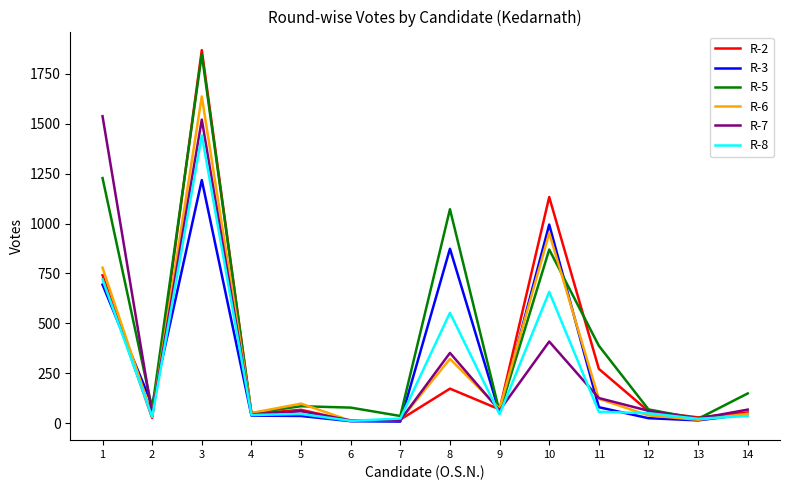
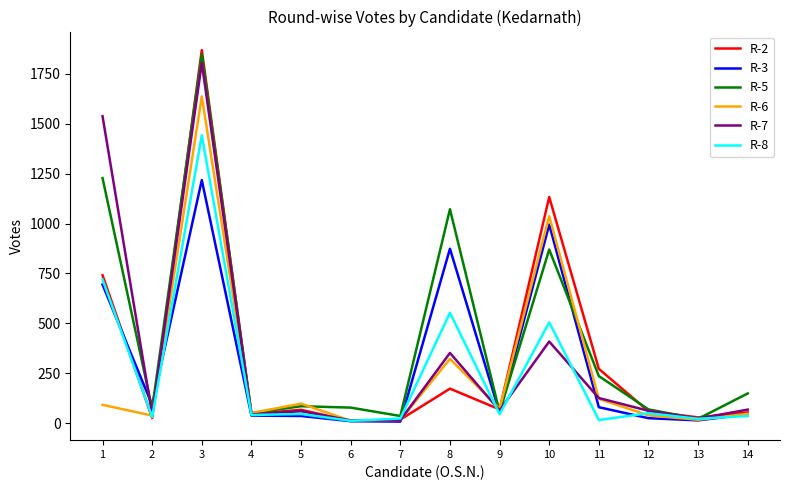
  {
    "R-2": {
      "1": 740,
      "3": 1870,
      "8": 170,
      "10": 1130,
      "11": 270
    },
    "R-3": {
      "1": 690,
      "2": 90,
      "3": 1220,
      "8": 870,
      "10": 1000,
      "11": 80,
      "12": 30
    },
    "R-5": {
      "1": 1230,
      "2": 70,
      "3": 1850,
      "5": 90,
      "6": 80,
      "7": 40,
      "8": 1070,
      "10": 870,
-     "11": 390,
+     "11": 240,
      "14": 150
    },
    "R-6": {
-     "1": 780,
+     "1": 90,
      "3": 1640,
      "5": 100,
      "8": 320,
-     "10": 950
+     "10": 1040
    },
    "R-7": {
      "1": 1540,
-     "3": 1520,
+     "3": 1810,
      "8": 350,
      "10": 410,
      "14": 70
    },
    "R-8": {
      "1": 720,
      "3": 1440,
      "8": 550,
-     "10": 660,
-     "11": 60
+     "10": 510,
+     "11": 20
    }
  }
